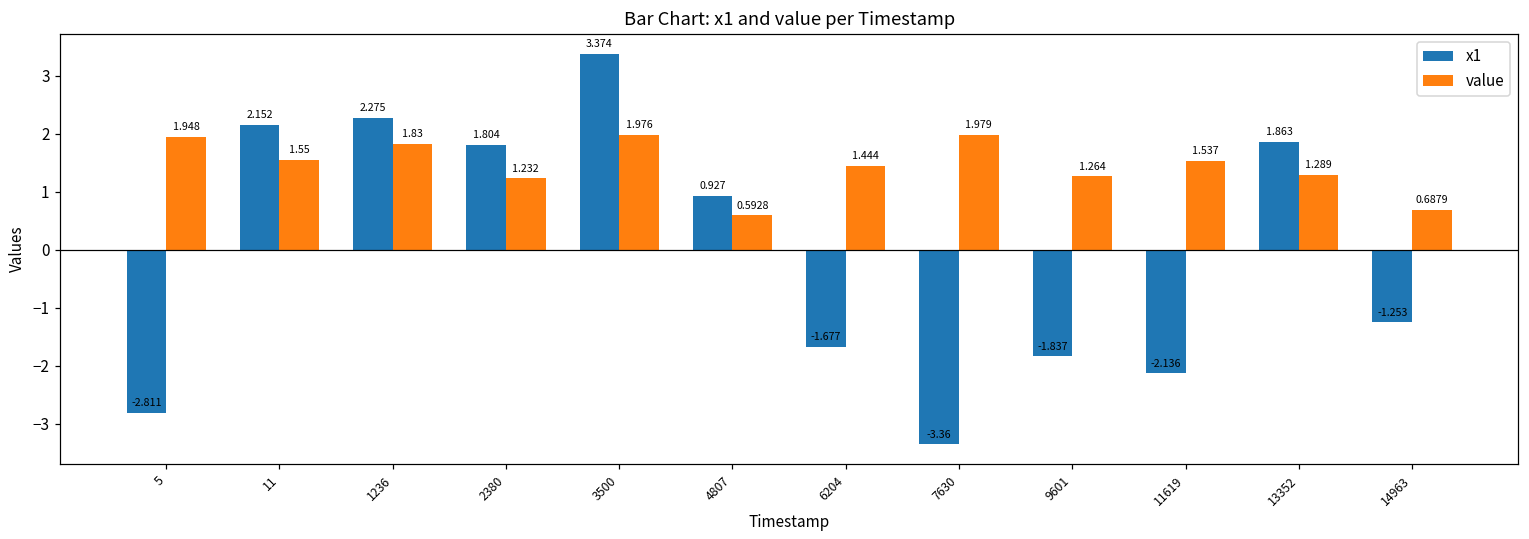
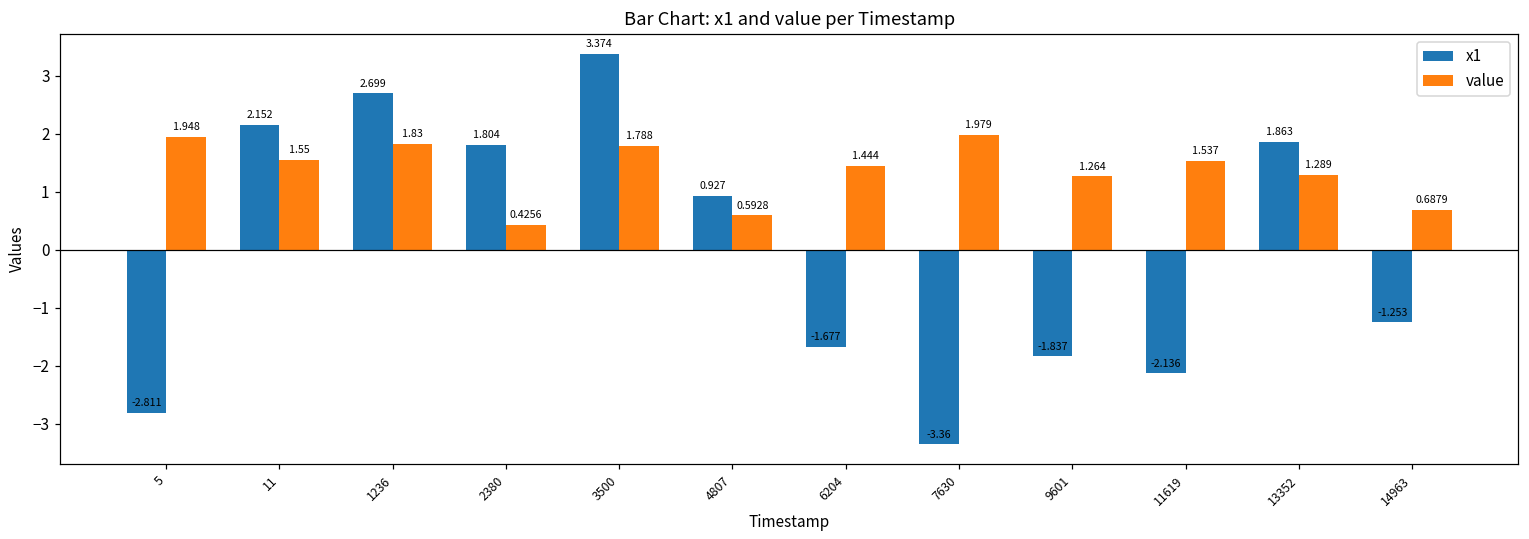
  {
    "x1": {
      "5": -2.811,
      "11": 2.152,
-     "1236": 2.275,
+     "1236": 2.699,
      "2380": 1.804,
      "3500": 3.374,
      "4807": 0.927,
      "6204": -1.677,
      "7630": -3.36,
      "9601": -1.837,
      "11619": -2.136,
      "13352": 1.863,
      "14963": -1.253
    },
    "value": {
      "5": 1.948,
      "11": 1.55,
      "1236": 1.83,
-     "2380": 1.232,
-     "3500": 1.976,
+     "2380": 0.4256,
+     "3500": 1.788,
      "4807": 0.5928,
      "6204": 1.444,
      "7630": 1.979,
      "9601": 1.264,
      "11619": 1.537,
      "13352": 1.289,
      "14963": 0.6879
    }
  }
